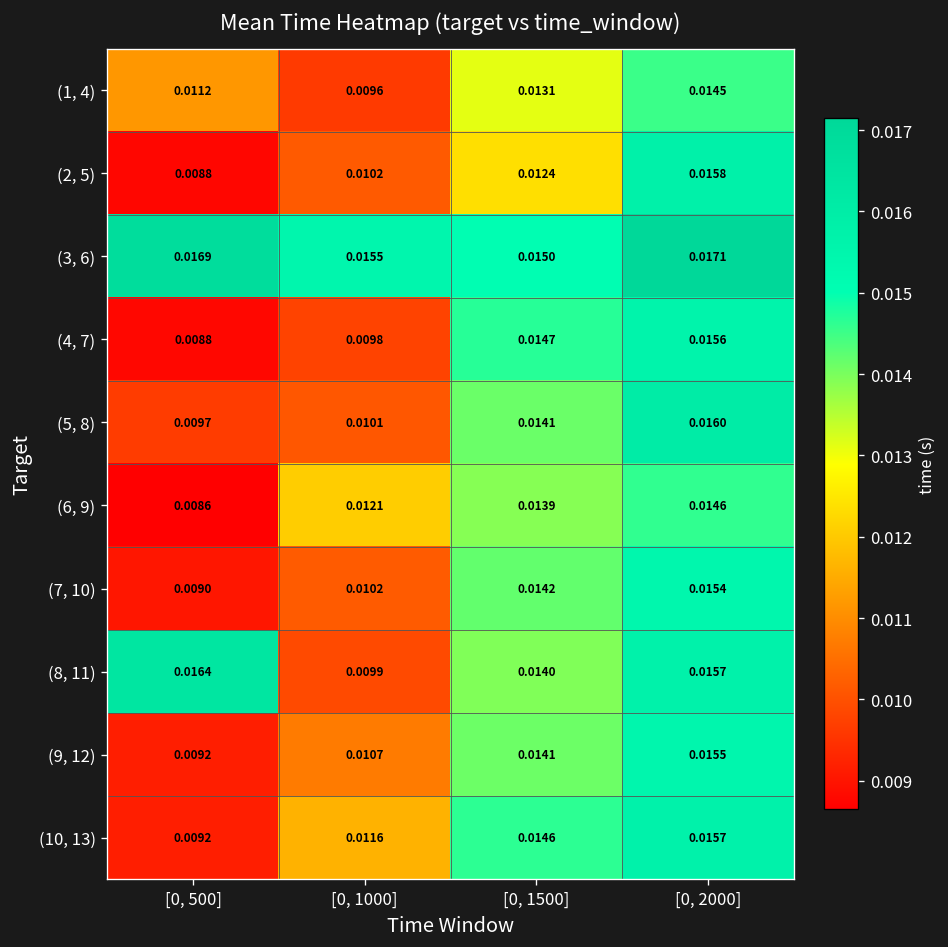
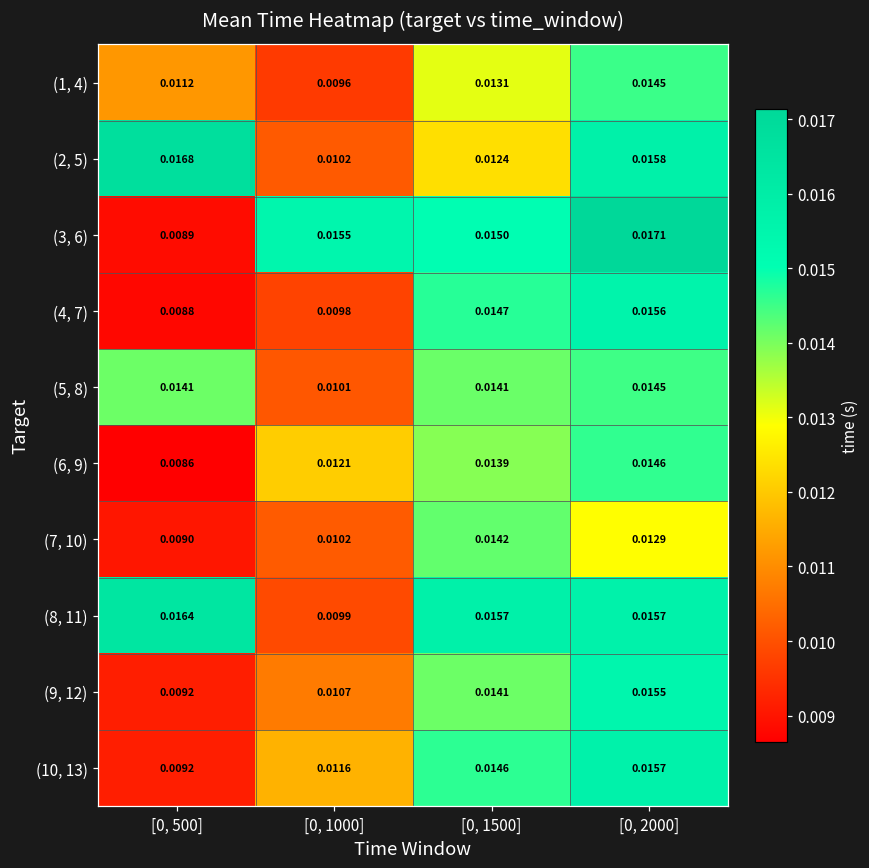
  {
    "(1, 4)": {
      "[0, 500]": 0.0112,
      "[0, 1000]": 0.0096,
      "[0, 1500]": 0.0131,
      "[0, 2000]": 0.0145
    },
    "(2, 5)": {
-     "[0, 500]": 0.0088,
+     "[0, 500]": 0.0168,
      "[0, 1000]": 0.0102,
      "[0, 1500]": 0.0124,
      "[0, 2000]": 0.0158
    },
    "(3, 6)": {
-     "[0, 500]": 0.0169,
+     "[0, 500]": 0.0089,
      "[0, 1000]": 0.0155,
      "[0, 1500]": 0.0150,
      "[0, 2000]": 0.0171
    },
    "(4, 7)": {
      "[0, 500]": 0.0088,
      "[0, 1000]": 0.0098,
      "[0, 1500]": 0.0147,
      "[0, 2000]": 0.0156
    },
    "(5, 8)": {
-     "[0, 500]": 0.0097,
+     "[0, 500]": 0.0141,
      "[0, 1000]": 0.0101,
      "[0, 1500]": 0.0141,
-     "[0, 2000]": 0.0160
+     "[0, 2000]": 0.0145
    },
    "(6, 9)": {
      "[0, 500]": 0.0086,
      "[0, 1000]": 0.0121,
      "[0, 1500]": 0.0139,
      "[0, 2000]": 0.0146
    },
    "(7, 10)": {
      "[0, 500]": 0.0090,
      "[0, 1000]": 0.0102,
      "[0, 1500]": 0.0142,
-     "[0, 2000]": 0.0154
+     "[0, 2000]": 0.0129
    },
    "(8, 11)": {
      "[0, 500]": 0.0164,
      "[0, 1000]": 0.0099,
-     "[0, 1500]": 0.0140,
+     "[0, 1500]": 0.0157,
      "[0, 2000]": 0.0157
    },
    "(9, 12)": {
      "[0, 500]": 0.0092,
      "[0, 1000]": 0.0107,
      "[0, 1500]": 0.0141,
      "[0, 2000]": 0.0155
    },
    "(10, 13)": {
      "[0, 500]": 0.0092,
      "[0, 1000]": 0.0116,
      "[0, 1500]": 0.0146,
      "[0, 2000]": 0.0157
    }
  }
